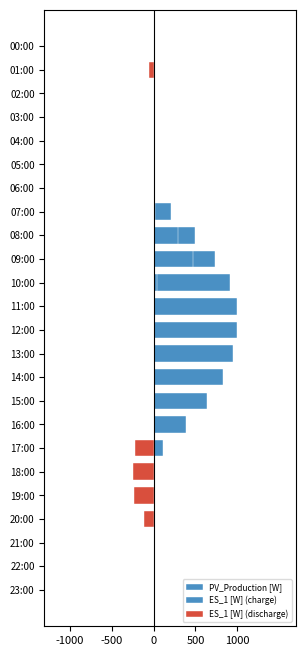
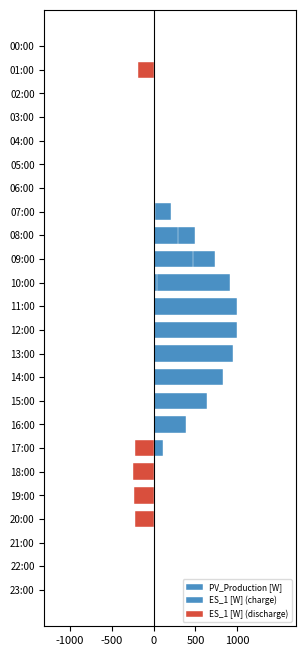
  {
    "ES_1 [W] (discharge)": {
      "00:00": 0,
-     "01:00": -100,
+     "01:00": -200,
      "02:00": 0,
      "03:00": 0,
      "04:00": 0,
      "05:00": 0,
      "06:00": 0,
      "07:00": 0,
      "08:00": 0,
      "09:00": 0,
      "10:00": 0,
      "11:00": 0,
      "12:00": 0,
      "13:00": 0,
      "14:00": 0,
      "15:00": 0,
      "16:00": 0,
      "17:00": -200,
      "18:00": -200,
      "19:00": -200,
-     "20:00": -100,
+     "20:00": -200,
      "21:00": 0,
      "22:00": 0,
      "23:00": 0
    }
  }
